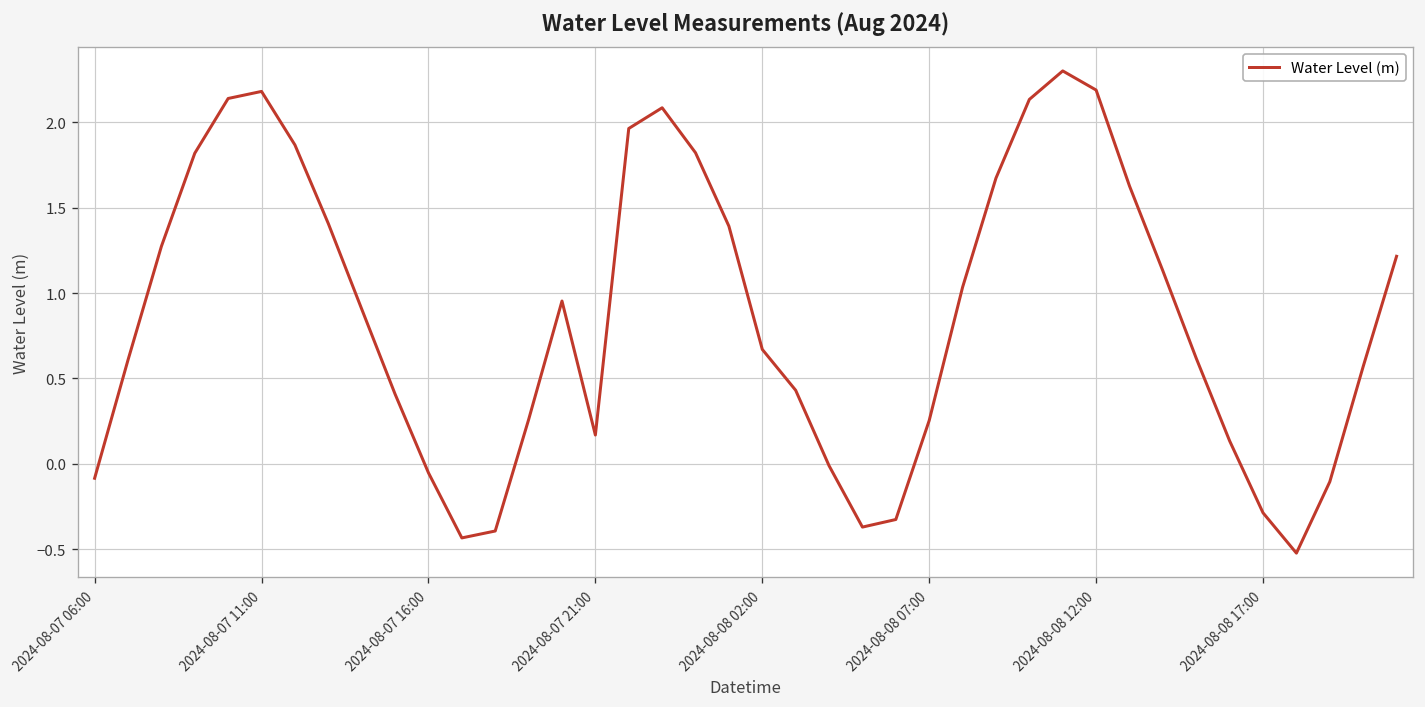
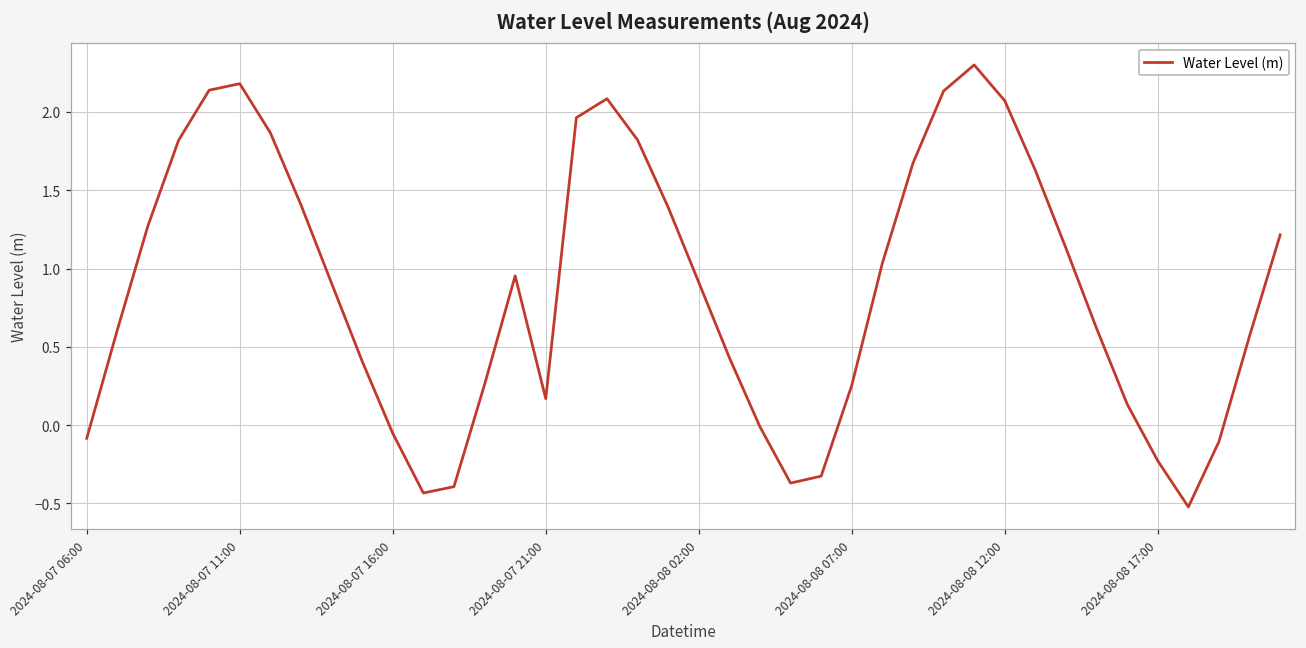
  {
    "2024-08-07 06:00": -0.08,
    "2024-08-07 11:00": 2.18,
    "2024-08-07 16:00": -0.05,
    "2024-08-07 21:00": 0.17,
-   "2024-08-08 02:00": 0.67,
+   "2024-08-08 02:00": 0.91,
    "2024-08-08 07:00": 0.25,
-   "2024-08-08 12:00": 2.19,
-   "2024-08-08 17:00": -0.29
+   "2024-08-08 12:00": 2.07,
+   "2024-08-08 17:00": -0.23
  }
